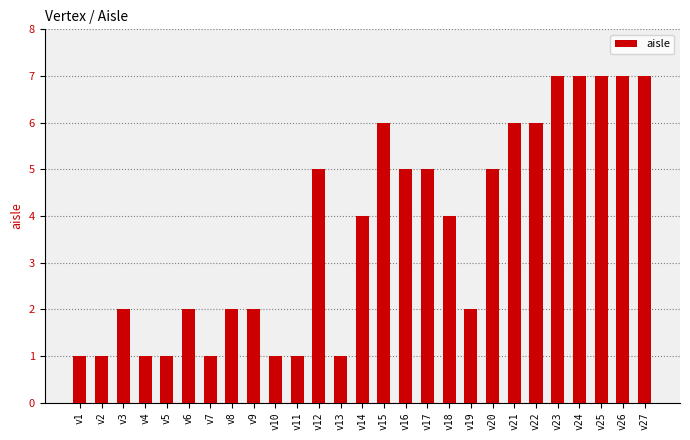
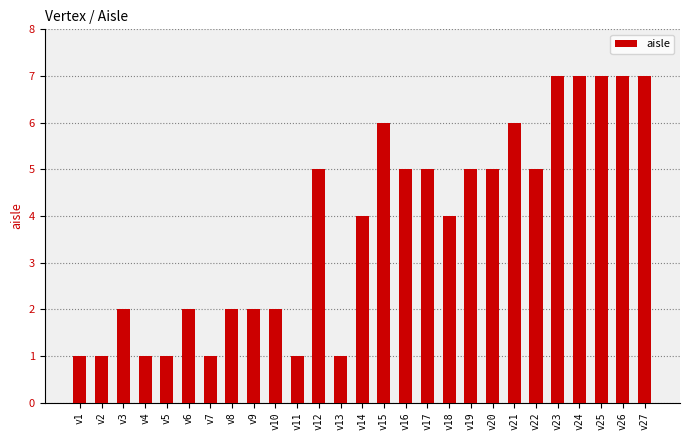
  {
    "v1": 1,
    "v2": 1,
    "v3": 2,
    "v4": 1,
    "v5": 1,
    "v6": 2,
    "v7": 1,
    "v8": 2,
    "v9": 2,
-   "v10": 1,
+   "v10": 2,
    "v11": 1,
    "v12": 5,
    "v13": 1,
    "v14": 4,
    "v15": 6,
    "v16": 5,
    "v17": 5,
    "v18": 4,
-   "v19": 2,
+   "v19": 5,
    "v20": 5,
    "v21": 6,
-   "v22": 6,
+   "v22": 5,
    "v23": 7,
    "v24": 7,
    "v25": 7,
    "v26": 7,
    "v27": 7
  }
